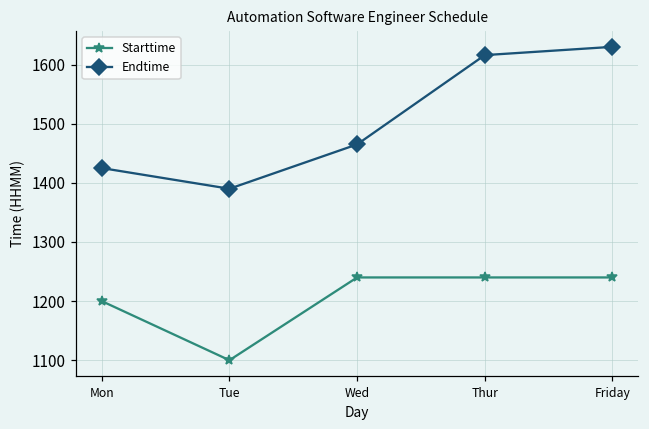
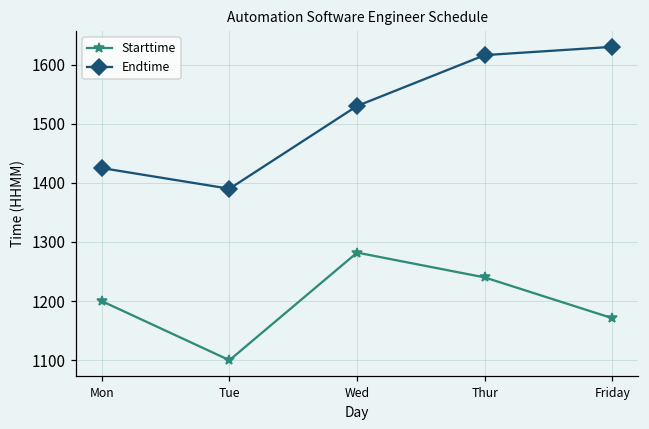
  {
    "Starttime": {
      "Mon": 1200,
      "Tue": 1100,
-     "Wed": 1240,
+     "Wed": 1280,
      "Thur": 1240,
-     "Friday": 1240
+     "Friday": 1170
    },
    "Endtime": {
      "Mon": 1430,
      "Tue": 1390,
-     "Wed": 1470,
+     "Wed": 1530,
      "Thur": 1620,
      "Friday": 1630
    }
  }
